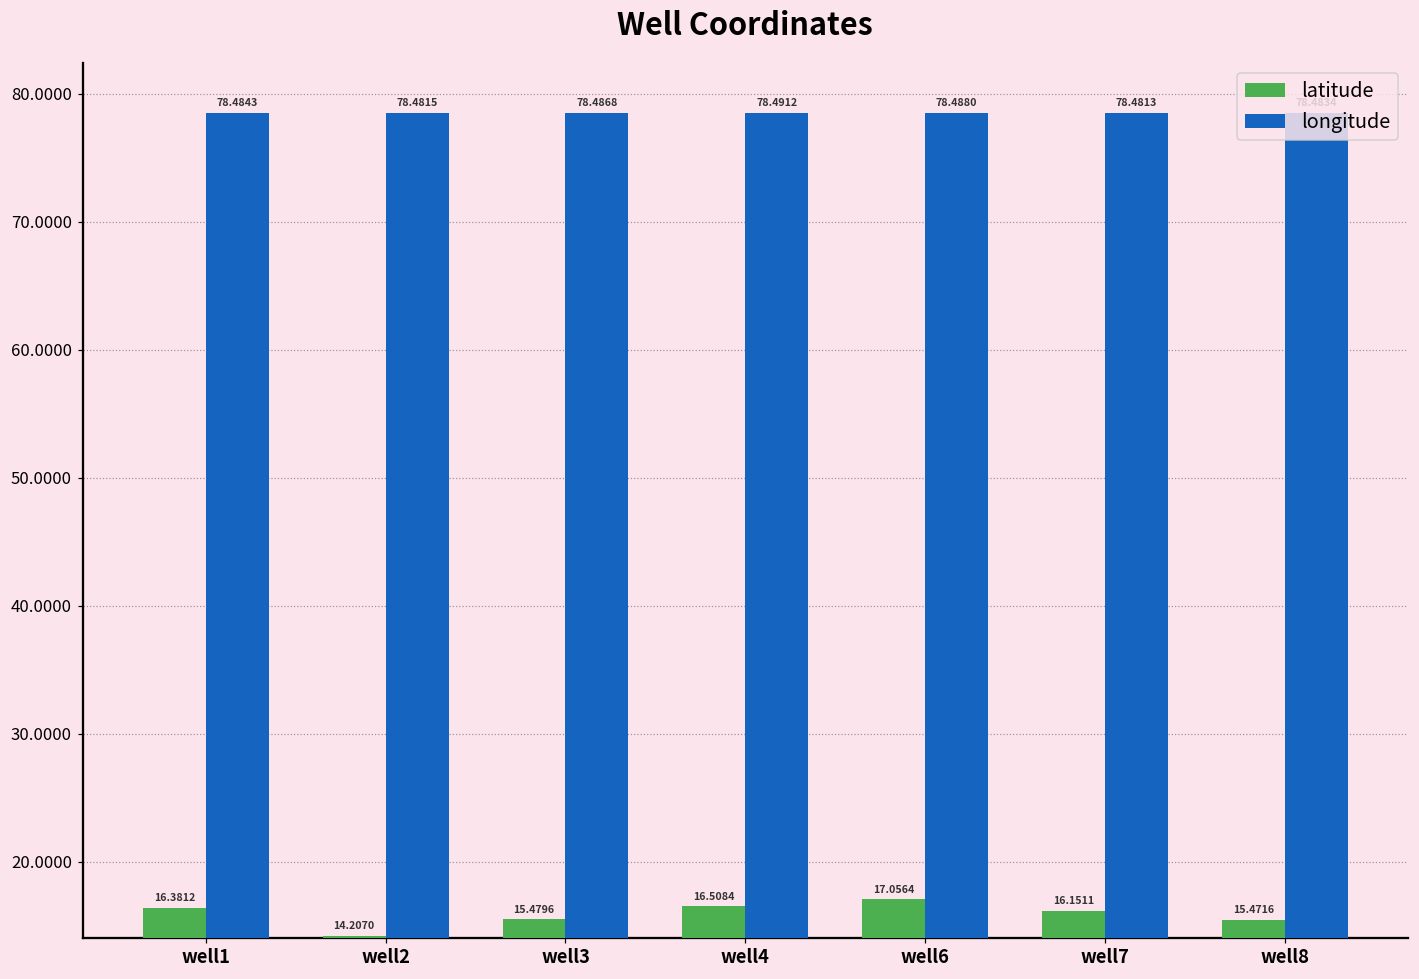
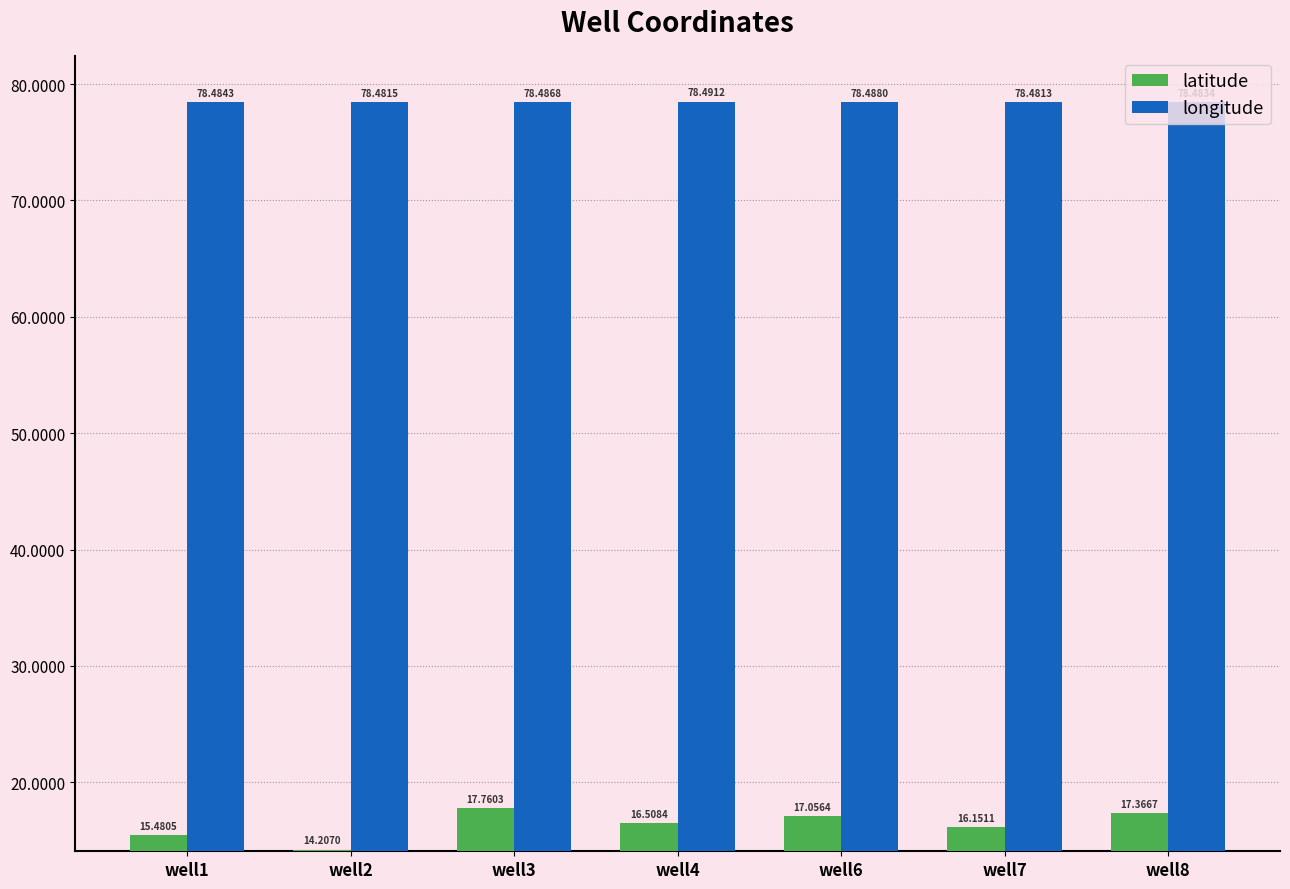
  {
    "latitude": {
-     "well1": 16.3812,
+     "well1": 15.4805,
      "well2": 14.2070,
-     "well3": 15.4796,
+     "well3": 17.7603,
      "well4": 16.5084,
      "well6": 17.0564,
      "well7": 16.1511,
-     "well8": 15.4716
+     "well8": 17.3667
    },
    "longitude": {
      "well1": 78.4843,
      "well2": 78.4815,
      "well3": 78.4868,
      "well4": 78.4912,
      "well6": 78.4880,
      "well7": 78.4813
    }
  }
